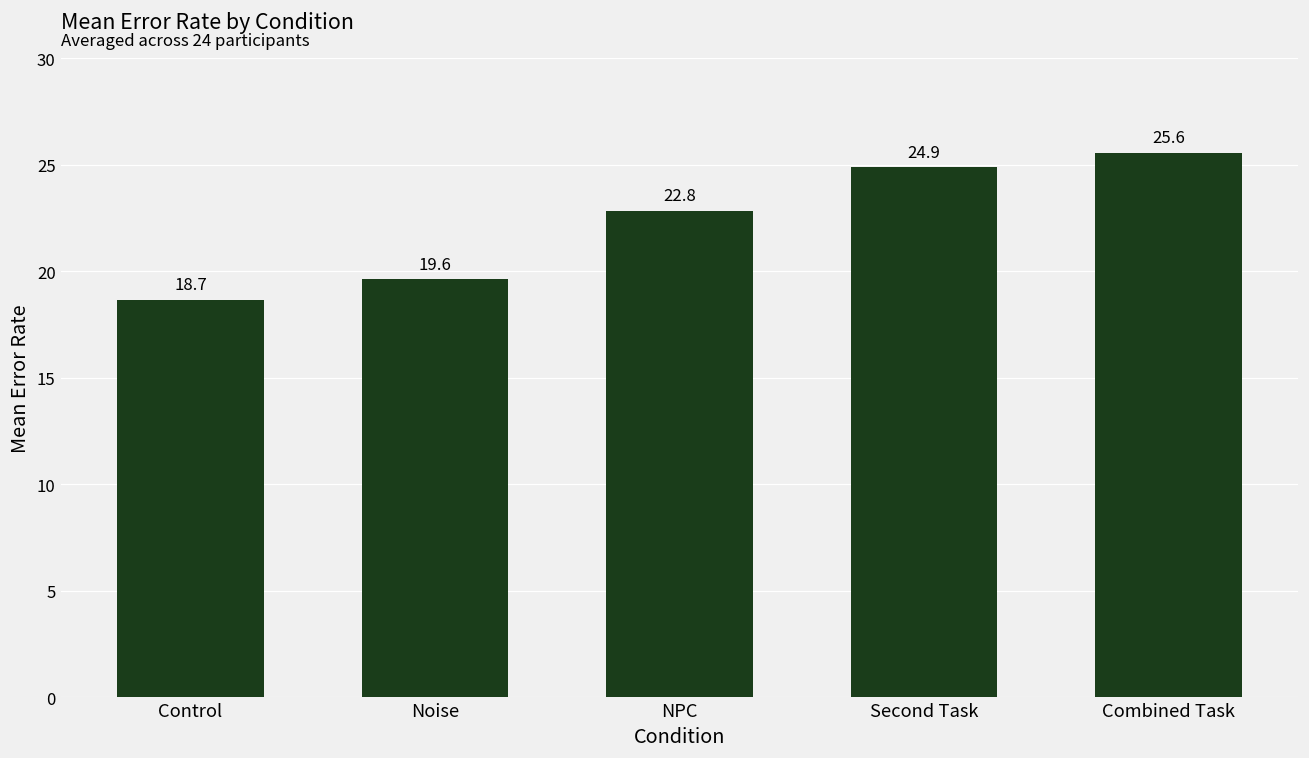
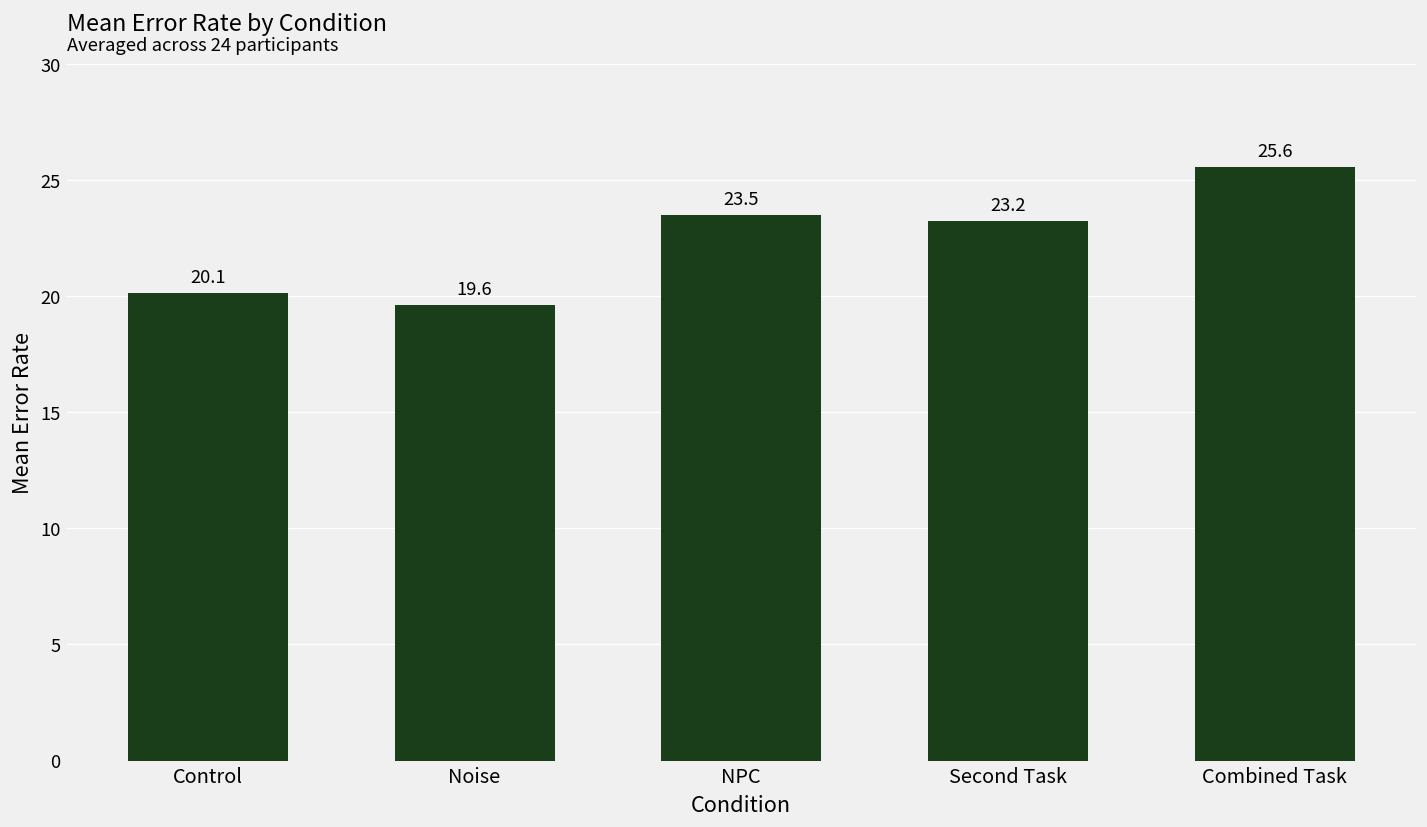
  {
-   "Control": 18.7,
+   "Control": 20.1,
    "Noise": 19.6,
-   "NPC": 22.8,
-   "Second Task": 24.9,
+   "NPC": 23.5,
+   "Second Task": 23.2,
    "Combined Task": 25.6
  }
